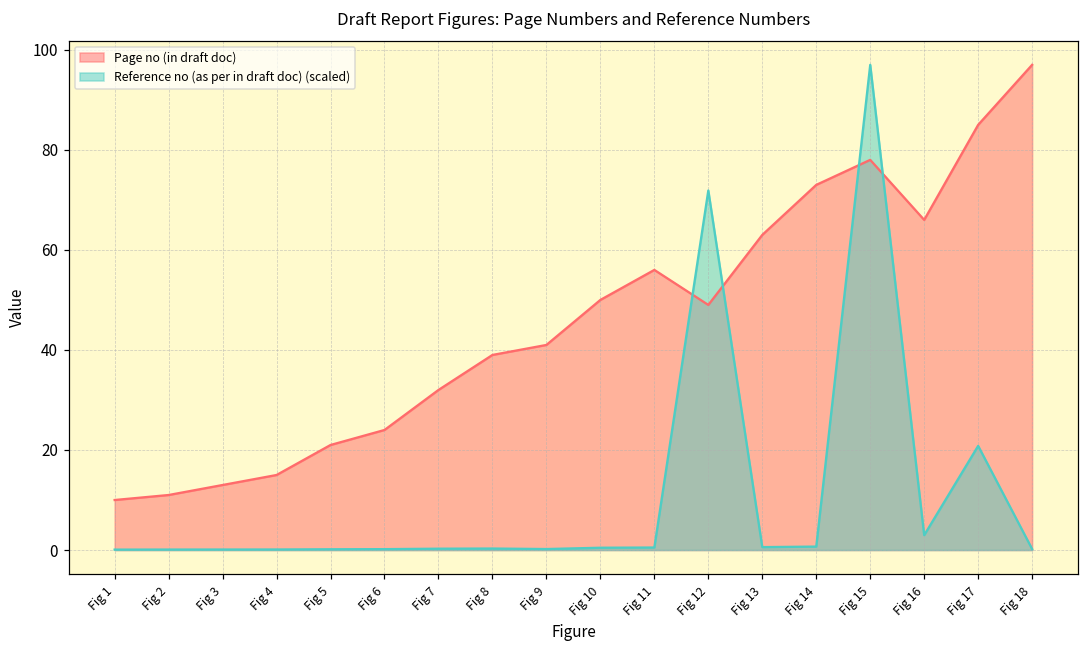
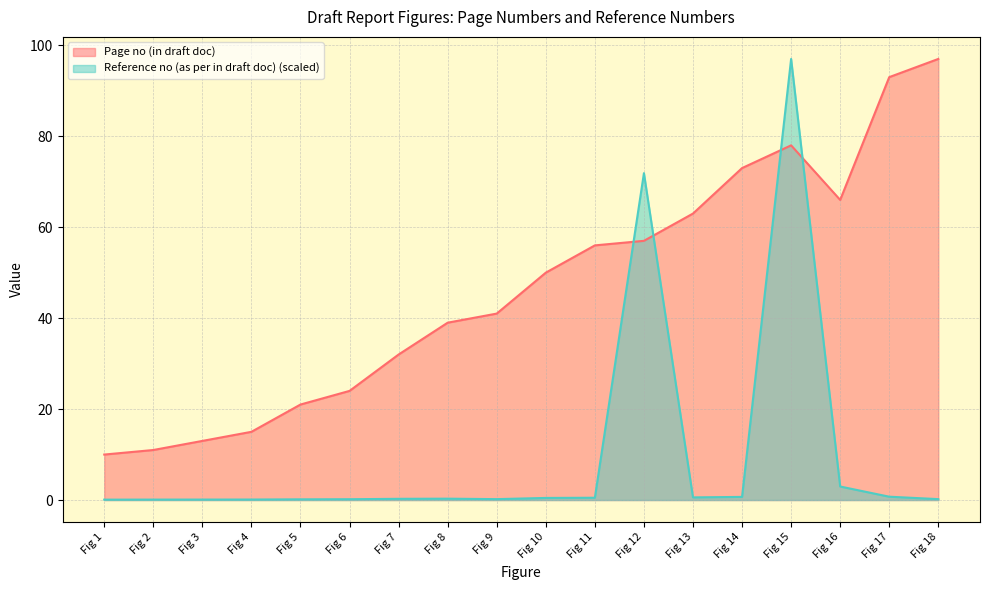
  {
    "Page no (in draft doc)": {
      "Fig 1": 10,
      "Fig 2": 11,
      "Fig 3": 13,
      "Fig 4": 15,
      "Fig 5": 21,
      "Fig 6": 24,
      "Fig 7": 32,
      "Fig 8": 39,
      "Fig 9": 41,
      "Fig 10": 50,
      "Fig 11": 56,
-     "Fig 12": 49,
+     "Fig 12": 57,
      "Fig 13": 63,
      "Fig 14": 73,
      "Fig 15": 78,
      "Fig 16": 66,
-     "Fig 17": 85,
+     "Fig 17": 93,
      "Fig 18": 97
    },
    "Reference no (as per in draft doc) (scaled)": {
      "Fig 1": 0,
      "Fig 2": 0,
      "Fig 3": 0,
      "Fig 4": 0,
      "Fig 5": 0,
      "Fig 6": 0,
      "Fig 7": 0,
      "Fig 8": 0,
      "Fig 9": 0,
      "Fig 10": 0,
      "Fig 11": 1,
      "Fig 12": 72,
      "Fig 13": 1,
      "Fig 14": 1,
      "Fig 15": 97,
      "Fig 16": 3,
-     "Fig 17": 21,
+     "Fig 17": 1,
      "Fig 18": 0
    }
  }
